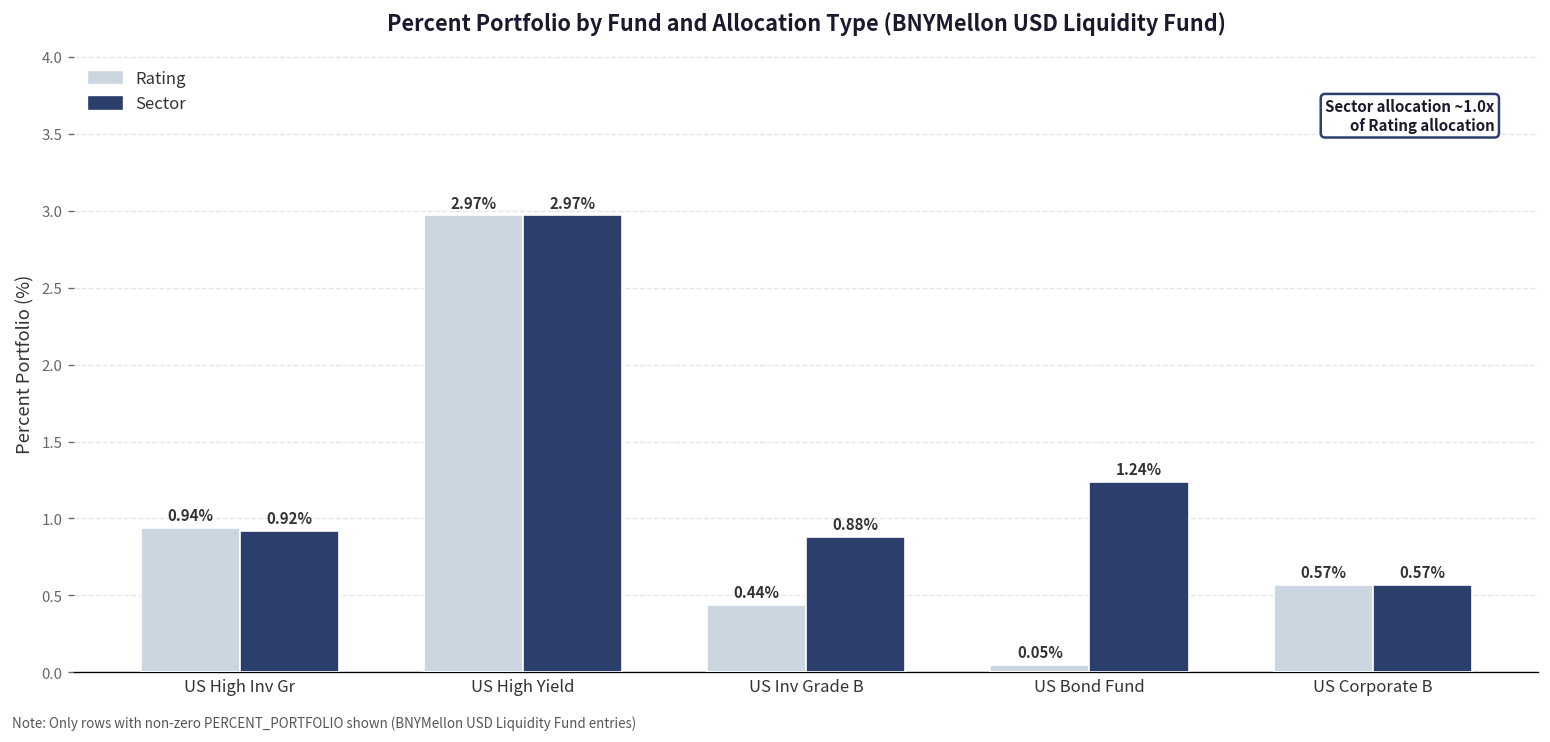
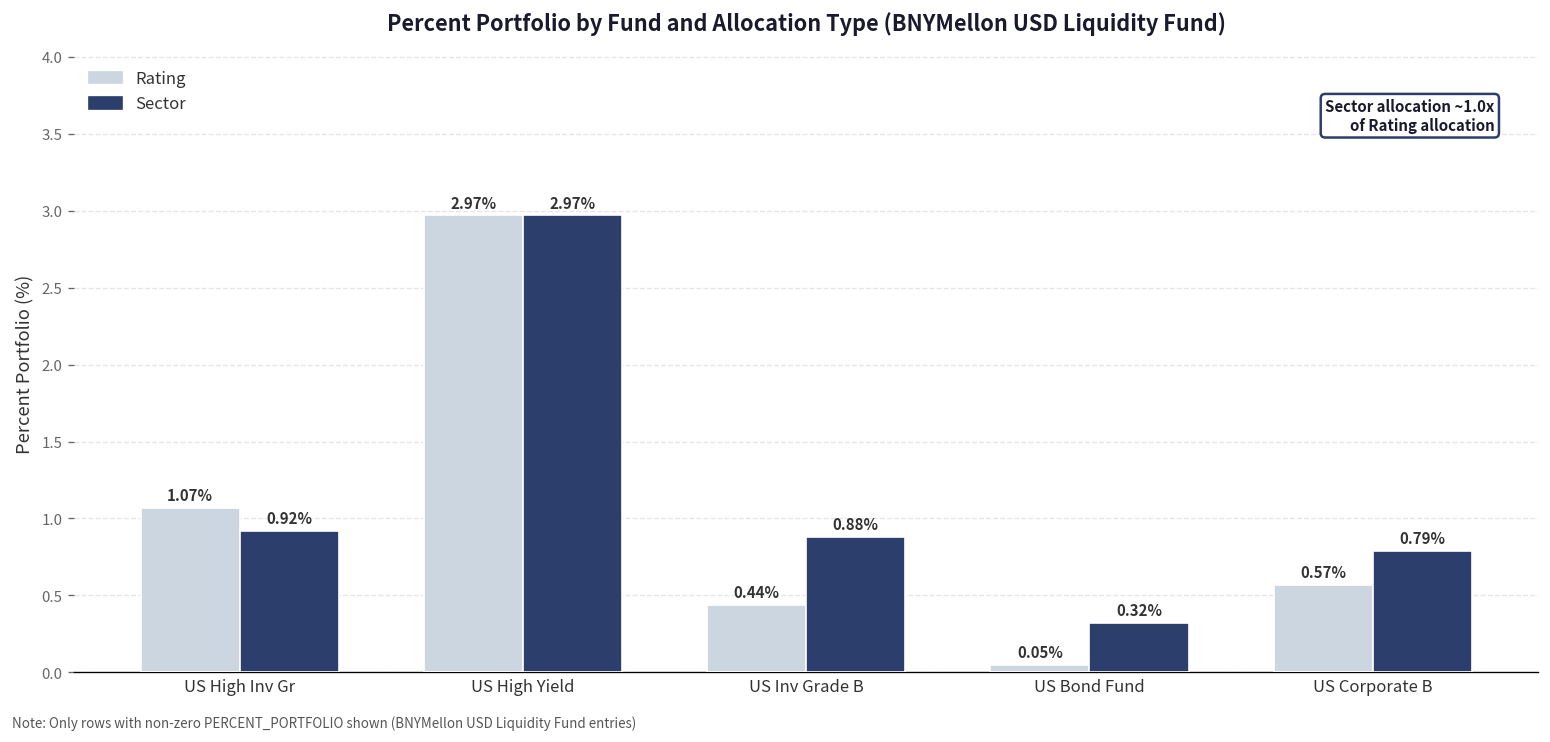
  {
    "Rating": {
-     "US High Inv Gr": "0.94%",
+     "US High Inv Gr": "1.07%",
      "US High Yield": "2.97%",
      "US Inv Grade B": "0.44%",
      "US Bond Fund": "0.05%",
      "US Corporate B": "0.57%"
    },
    "Sector": {
      "US High Inv Gr": "0.92%",
      "US High Yield": "2.97%",
      "US Inv Grade B": "0.88%",
-     "US Bond Fund": "1.24%",
-     "US Corporate B": "0.57%"
+     "US Bond Fund": "0.32%",
+     "US Corporate B": "0.79%"
    }
  }
